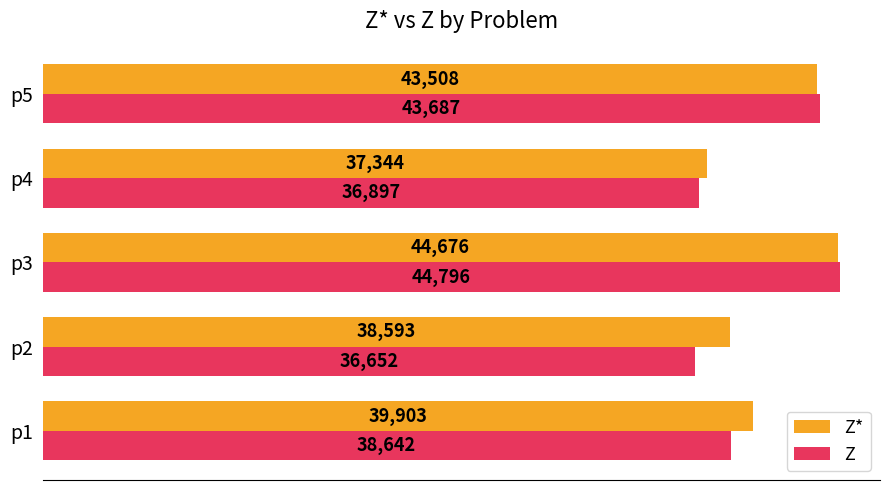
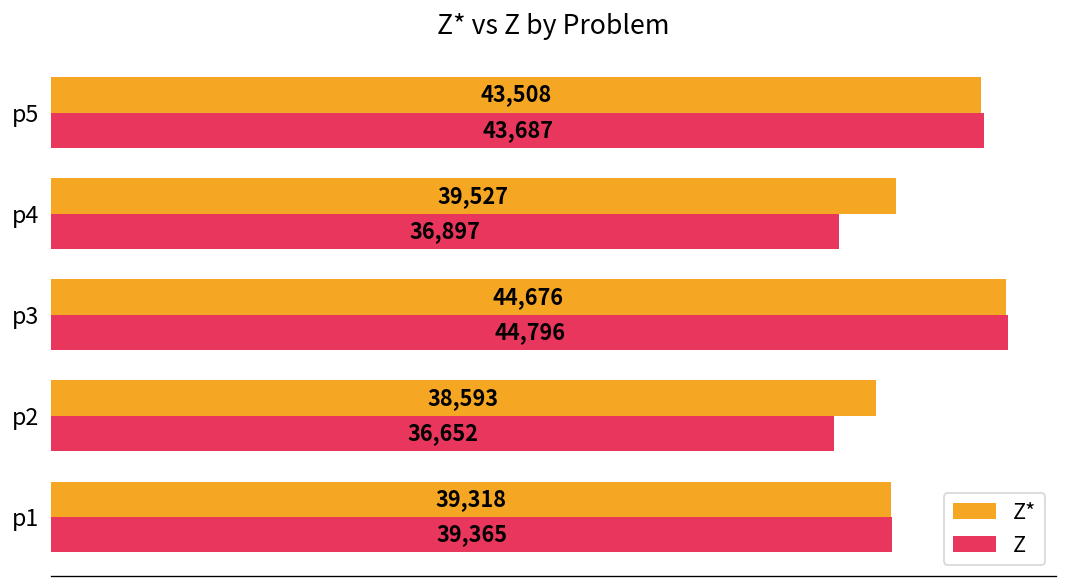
  {
    "Z*": {
      "p5": "43,508",
-     "p4": "37,344",
+     "p4": "39,527",
      "p3": "44,676",
      "p2": "38,593",
-     "p1": "39,903"
+     "p1": "39,318"
    },
    "Z": {
      "p5": "43,687",
      "p4": "36,897",
      "p3": "44,796",
      "p2": "36,652",
-     "p1": "38,642"
+     "p1": "39,365"
    }
  }
